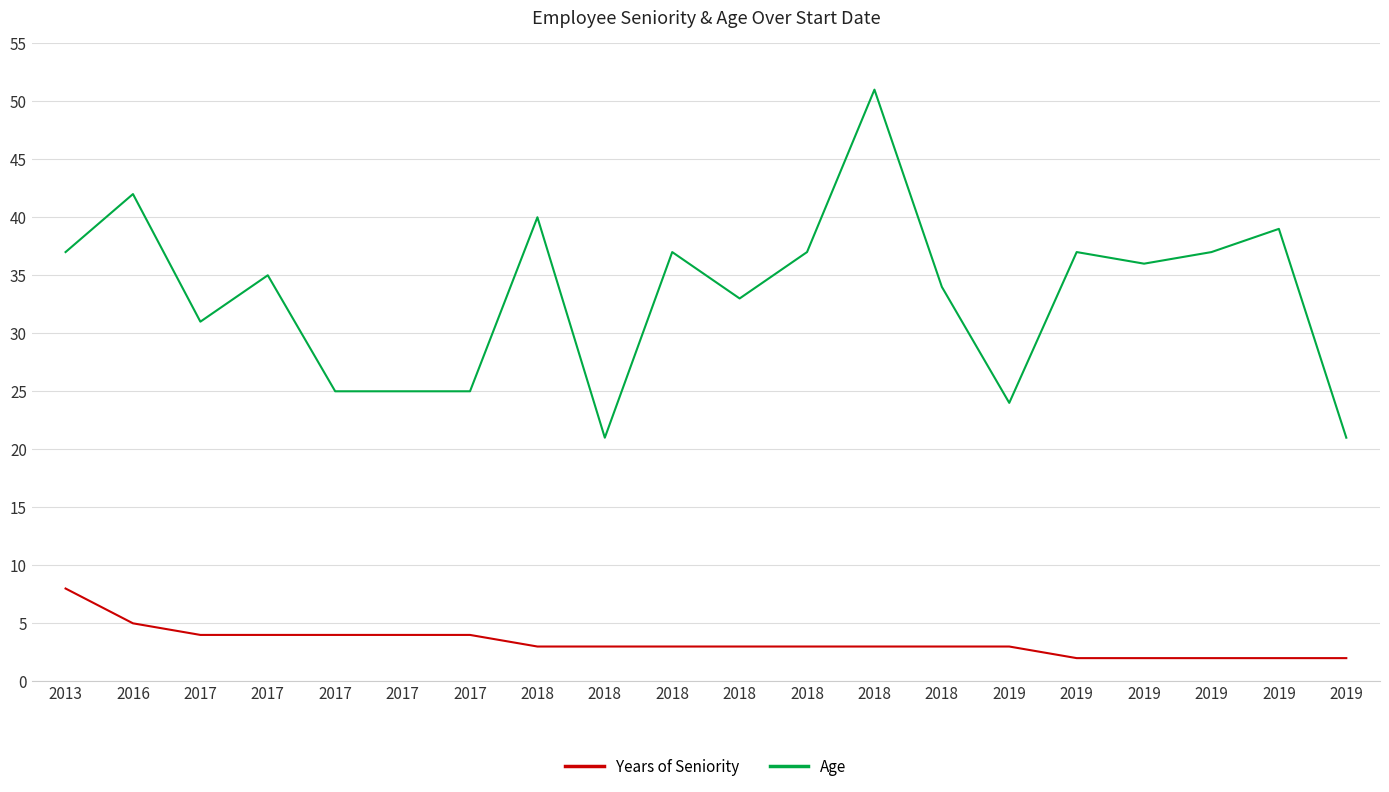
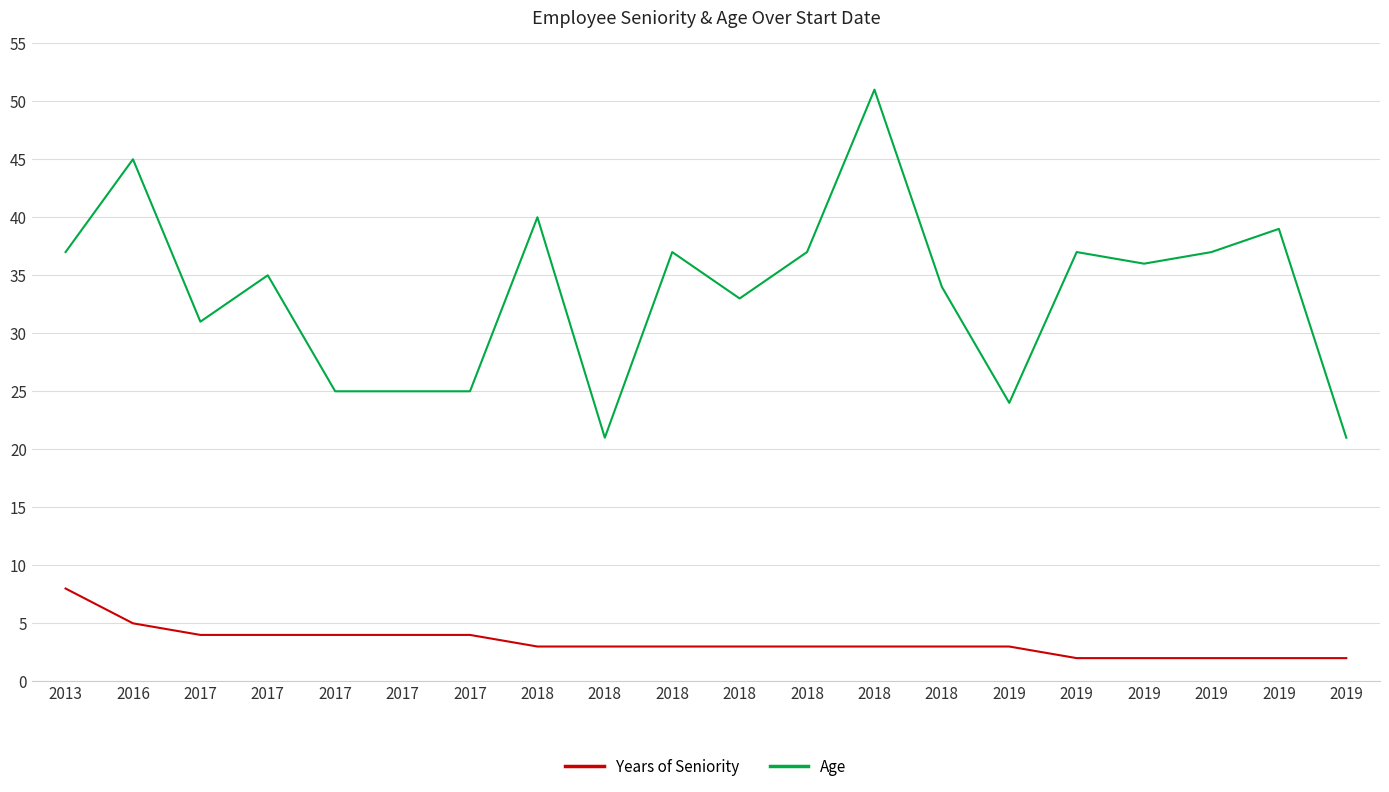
  {
    "Years of Seniority": {
      "2013": 8,
      "2016": 5
    },
    "Age": {
      "2013": 37,
-     "2016": 42
+     "2016": 45
    }
  }
